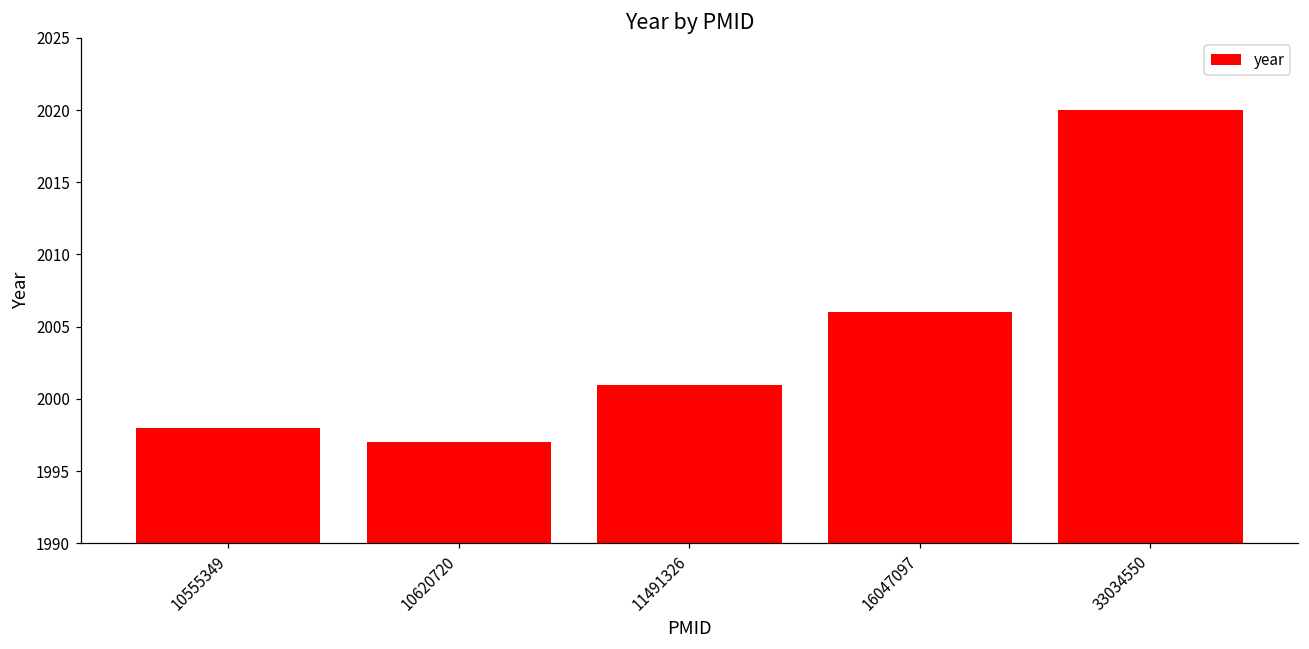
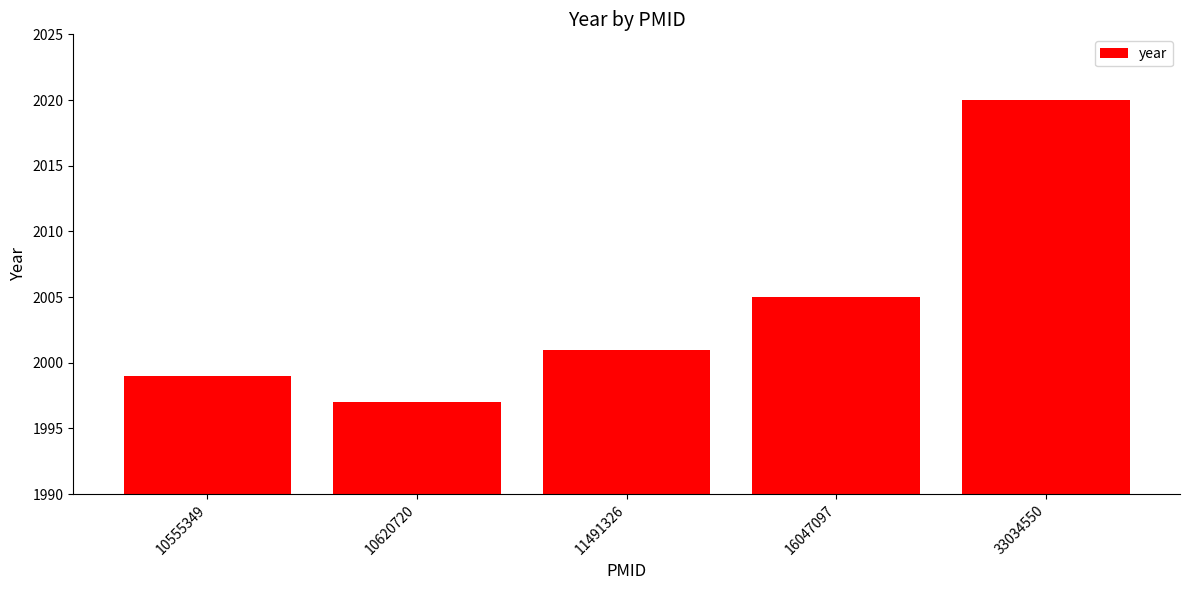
  {
-   "10555349": 1998,
+   "10555349": 1999,
    "10620720": 1997,
    "11491326": 2001,
-   "16047097": 2006,
+   "16047097": 2005,
    "33034550": 2020
  }
